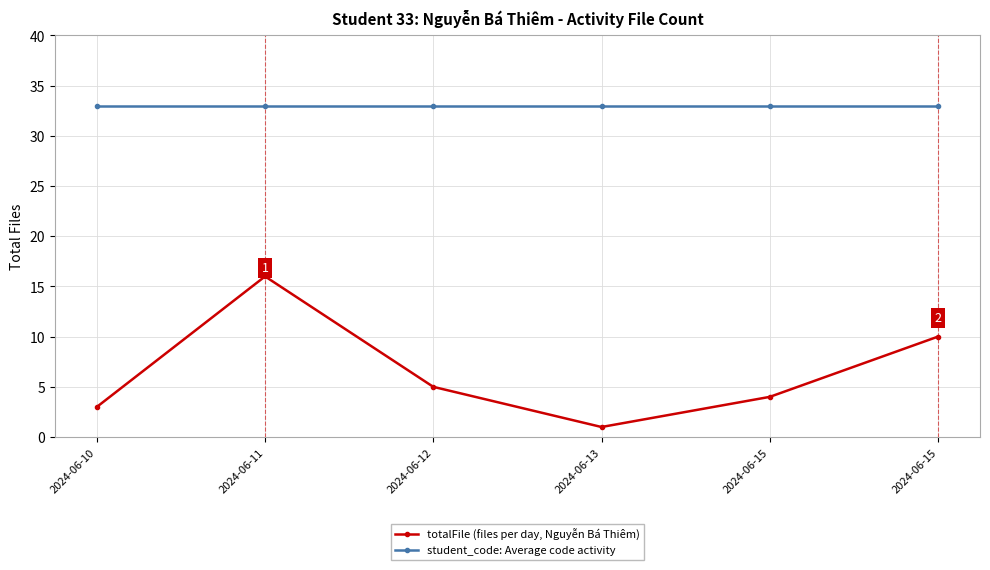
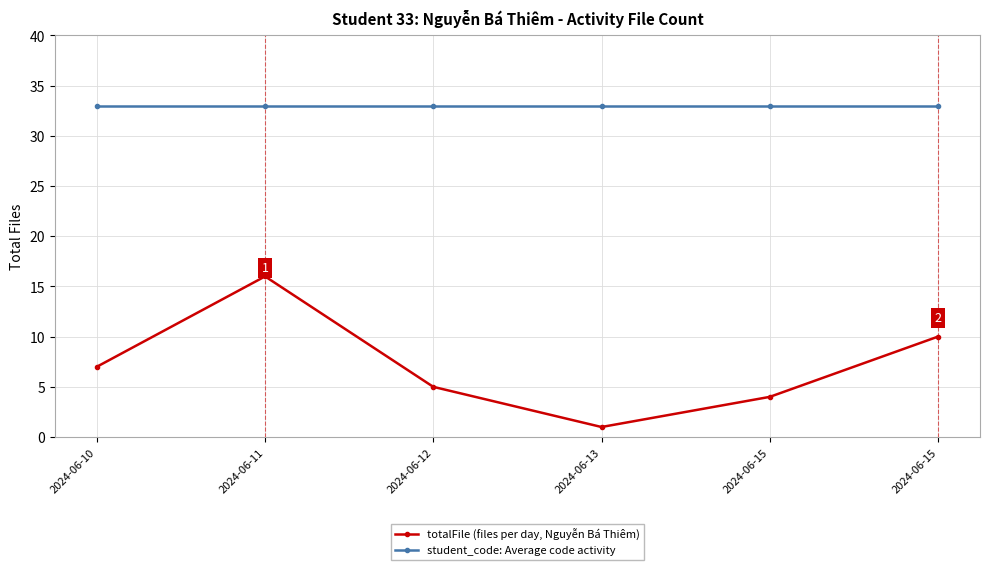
  {
    "totalFile (files per day, Nguyễn Bá Thiêm)": {
-     "2024-06-10": 3,
+     "2024-06-10": 7,
      "2024-06-12": 5,
      "2024-06-13": 1
    },
    "student_code: Average code activity": {
      "2024-06-10": 33,
      "2024-06-11": 33,
      "2024-06-12": 33,
      "2024-06-13": 33
    }
  }
